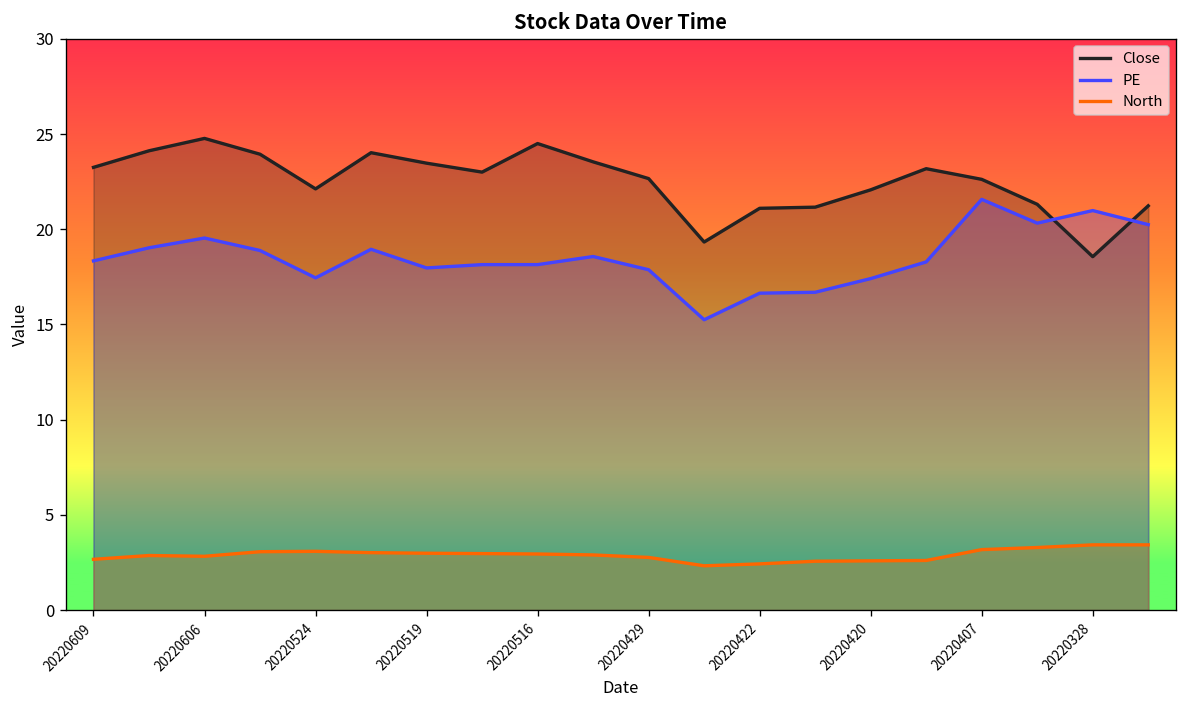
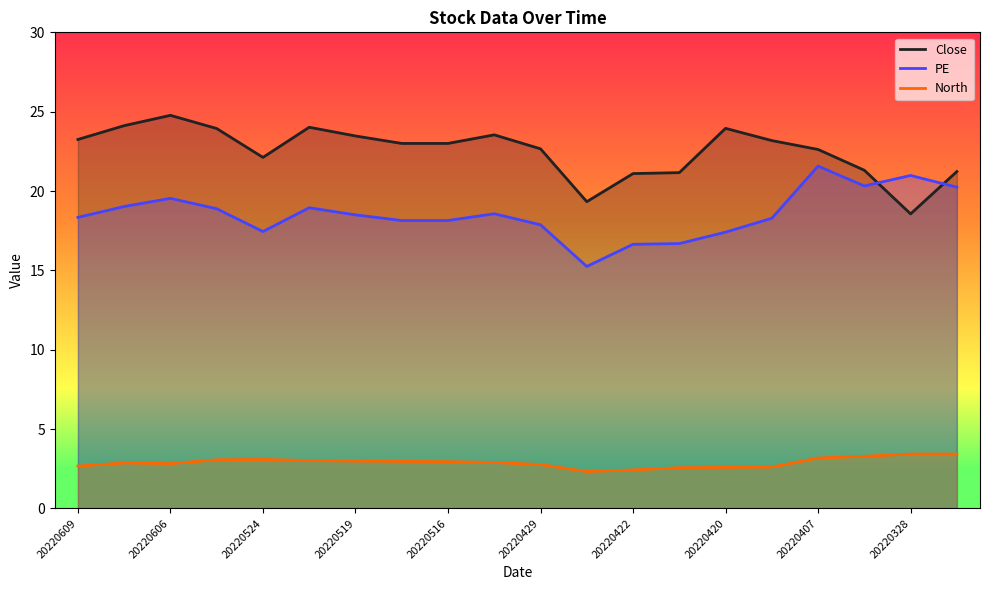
  {
    "Close": {
      "20220609": 23.3,
      "20220606": 24.8,
      "20220524": 22.1,
      "20220519": 23.5,
-     "20220516": 24.5,
+     "20220516": 23.0,
      "20220429": 22.7,
      "20220422": 21.1,
-     "20220420": 22.1,
+     "20220420": 24.0,
      "20220407": 22.6,
      "20220328": 18.6
    },
    "PE": {
      "20220609": 18.3,
      "20220606": 19.5,
      "20220524": 17.4,
-     "20220519": 18.0,
+     "20220519": 18.5,
      "20220516": 18.1,
      "20220429": 17.9,
      "20220422": 16.6,
      "20220420": 17.4,
      "20220407": 21.6,
      "20220328": 21.0
    },
    "North": {
      "20220609": 2.7,
      "20220606": 2.8,
      "20220524": 3.1,
      "20220519": 3.0,
      "20220516": 3.0,
      "20220429": 2.8,
      "20220422": 2.4,
      "20220420": 2.6,
      "20220407": 3.2,
      "20220328": 3.4
    }
  }
